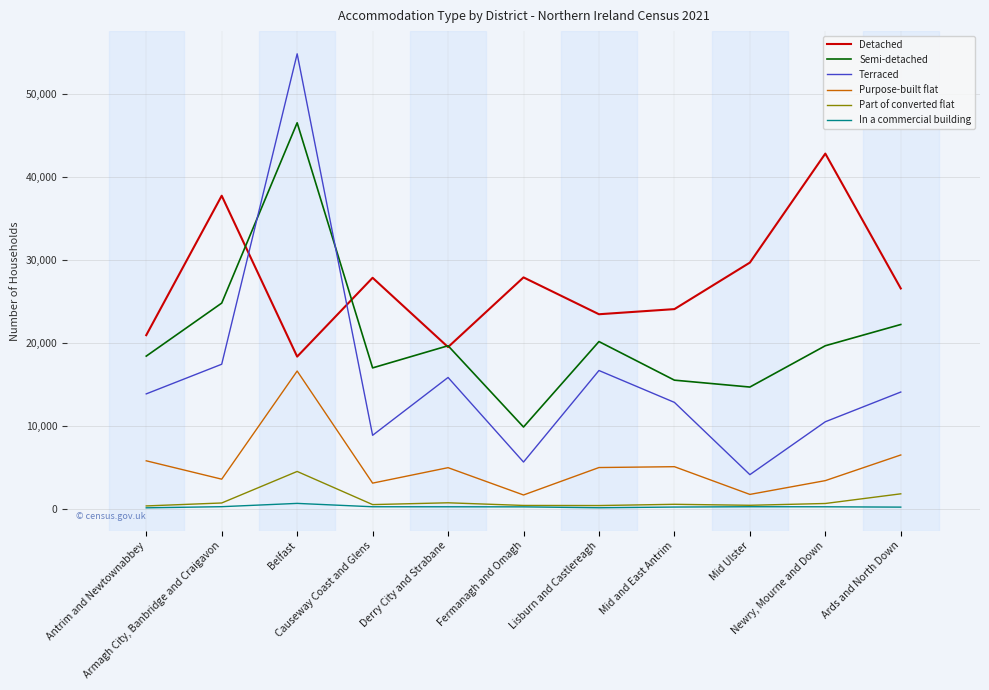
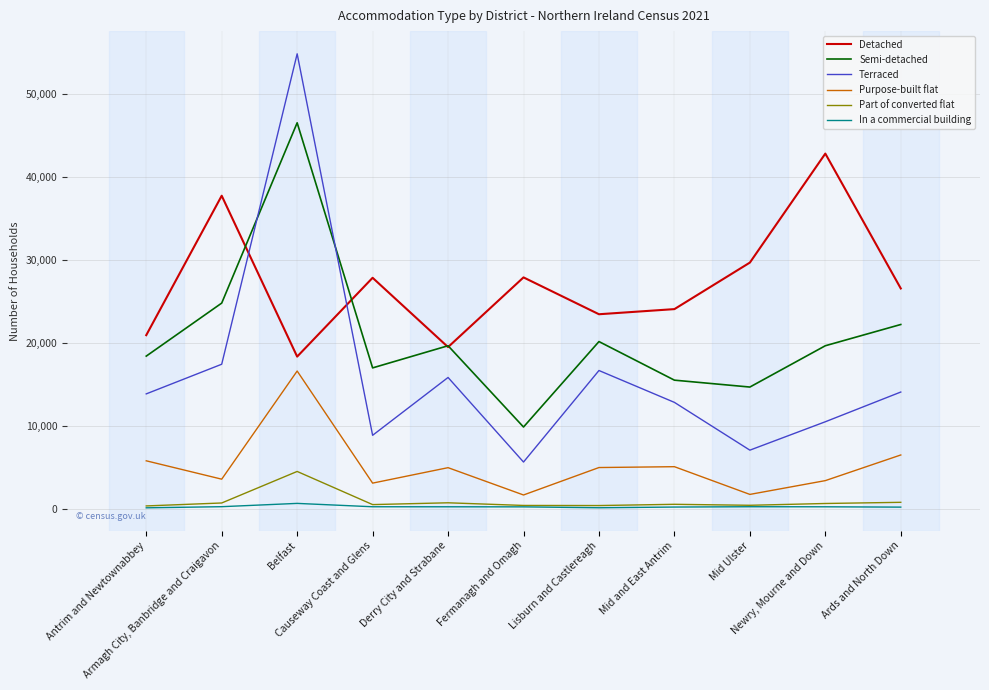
  {
    "Detached": {
      "Antrim and Newtownabbey": "21,000",
      "Armagh City, Banbridge and Craigavon": "38,000",
      "Belfast": "18,000",
      "Causeway Coast and Glens": "28,000",
      "Fermanagh and Omagh": "28,000",
      "Lisburn and Castlereagh": "23,000",
      "Mid and East Antrim": "24,000",
      "Mid Ulster": "30,000",
      "Newry, Mourne and Down": "43,000",
      "Ards and North Down": "27,000"
    },
    "Semi-detached": {
      "Antrim and Newtownabbey": "18,000",
      "Armagh City, Banbridge and Craigavon": "25,000",
      "Belfast": "47,000",
      "Causeway Coast and Glens": "17,000",
      "Fermanagh and Omagh": "10,000",
      "Lisburn and Castlereagh": "20,000",
      "Mid and East Antrim": "16,000",
      "Mid Ulster": "15,000",
      "Newry, Mourne and Down": "20,000",
      "Ards and North Down": "22,000"
    },
    "Terraced": {
      "Antrim and Newtownabbey": "14,000",
      "Armagh City, Banbridge and Craigavon": "17,000",
      "Belfast": "55,000",
      "Causeway Coast and Glens": "9,000",
      "Derry City and Strabane": "16,000",
      "Fermanagh and Omagh": "6,000",
      "Lisburn and Castlereagh": "17,000",
      "Mid and East Antrim": "13,000",
-     "Mid Ulster": "4,000",
+     "Mid Ulster": "7,000",
      "Newry, Mourne and Down": "10,000",
      "Ards and North Down": "14,000"
    },
    "Purpose-built flat": {
      "Antrim and Newtownabbey": "6,000",
      "Armagh City, Banbridge and Craigavon": "4,000",
      "Belfast": "17,000",
      "Causeway Coast and Glens": "3,000",
      "Derry City and Strabane": "5,000",
      "Fermanagh and Omagh": "2,000",
      "Lisburn and Castlereagh": "5,000",
      "Mid and East Antrim": "5,000",
      "Mid Ulster": "2,000",
      "Newry, Mourne and Down": "3,000",
      "Ards and North Down": "6,000"
    },
    "Part of converted flat": {
      "Armagh City, Banbridge and Craigavon": "1,000",
      "Belfast": "4,000",
      "Derry City and Strabane": "1,000",
      "Mid and East Antrim": "1,000",
      "Newry, Mourne and Down": "1,000",
-     "Ards and North Down": "2,000"
+     "Ards and North Down": "1,000"
    },
    "In a commercial building": {
      "Armagh City, Banbridge and Craigavon": "0",
      "Belfast": "1,000",
      "Derry City and Strabane": "0",
      "Mid and East Antrim": "0",
      "Newry, Mourne and Down": "0",
      "Ards and North Down": "0"
    }
  }
